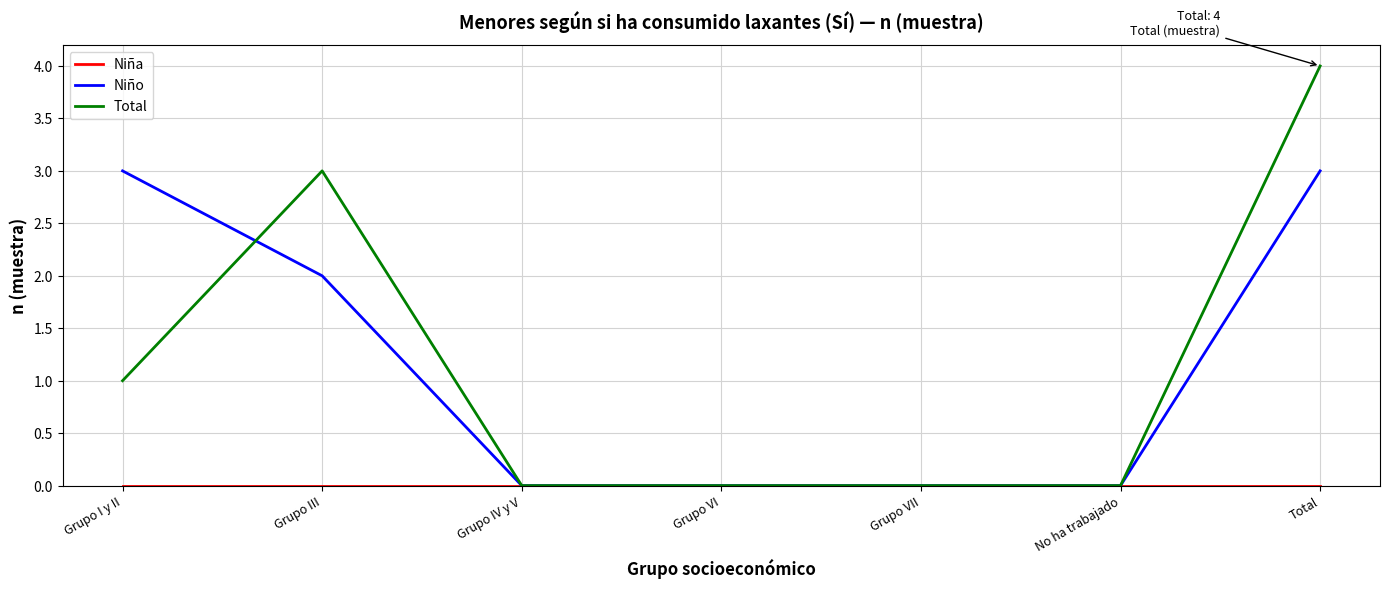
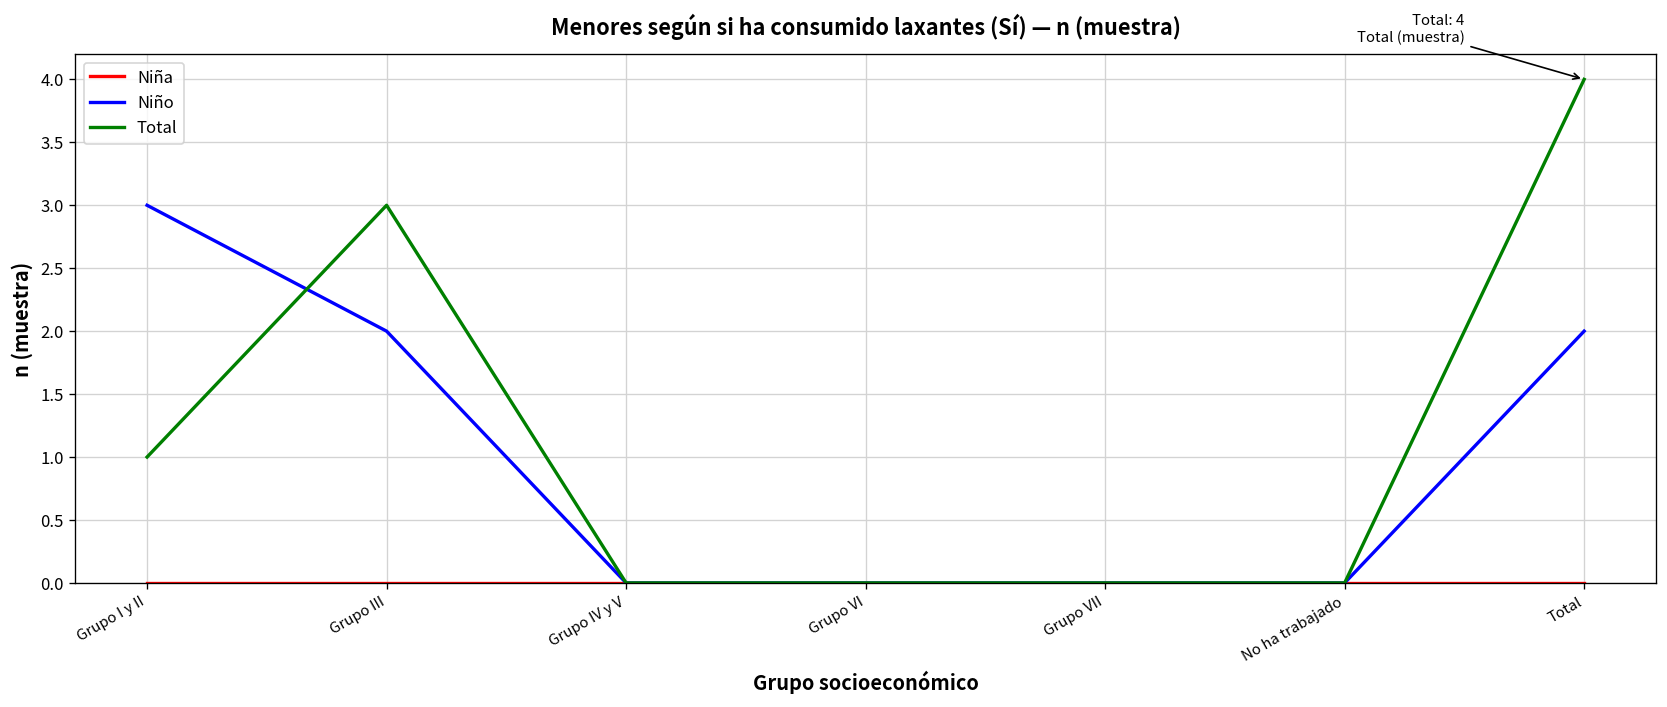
  {
    "Niña": {
      "Grupo I y II": 0,
      "Grupo III": 0,
      "Total": 0
    },
    "Niño": {
      "Grupo I y II": 3,
      "Grupo III": 2,
-     "Total": 3
+     "Total": 2
    },
    "Total": {
      "Total": 4
    }
  }
